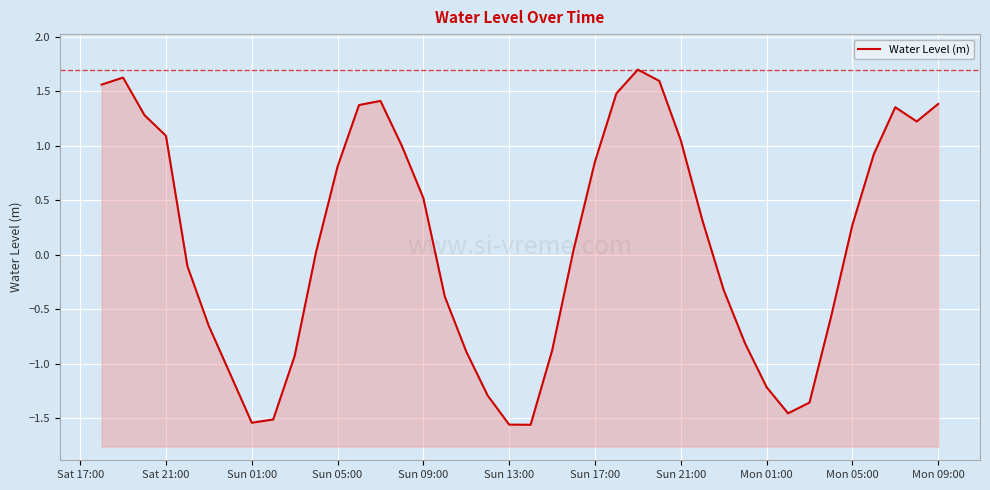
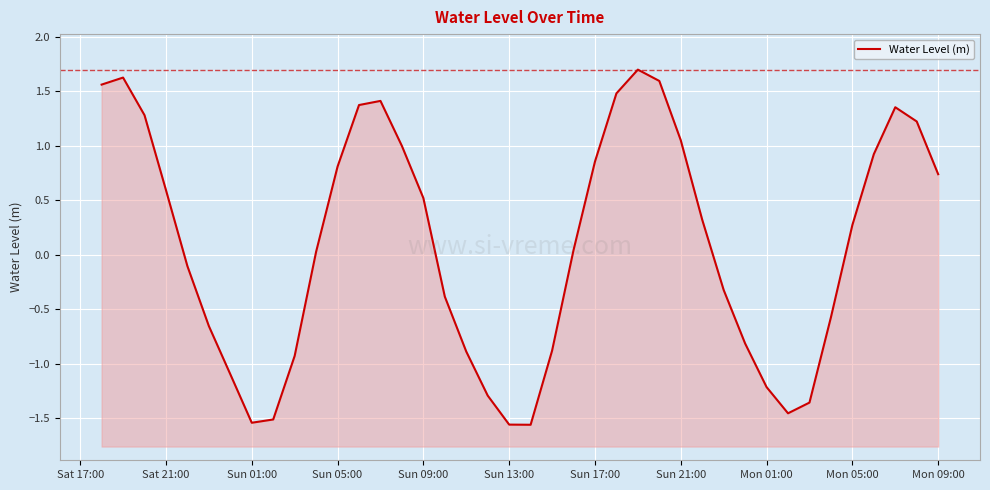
  {
-   "Sat 21:00": 1.09,
+   "Sat 21:00": 0.59,
    "Sun 01:00": -1.54,
    "Sun 05:00": 0.81,
    "Sun 09:00": 0.52,
    "Sun 13:00": -1.56,
    "Sun 17:00": 0.86,
    "Sun 21:00": 1.05,
    "Mon 01:00": -1.21,
    "Mon 05:00": 0.27,
-   "Mon 09:00": 1.39
+   "Mon 09:00": 0.74
  }
